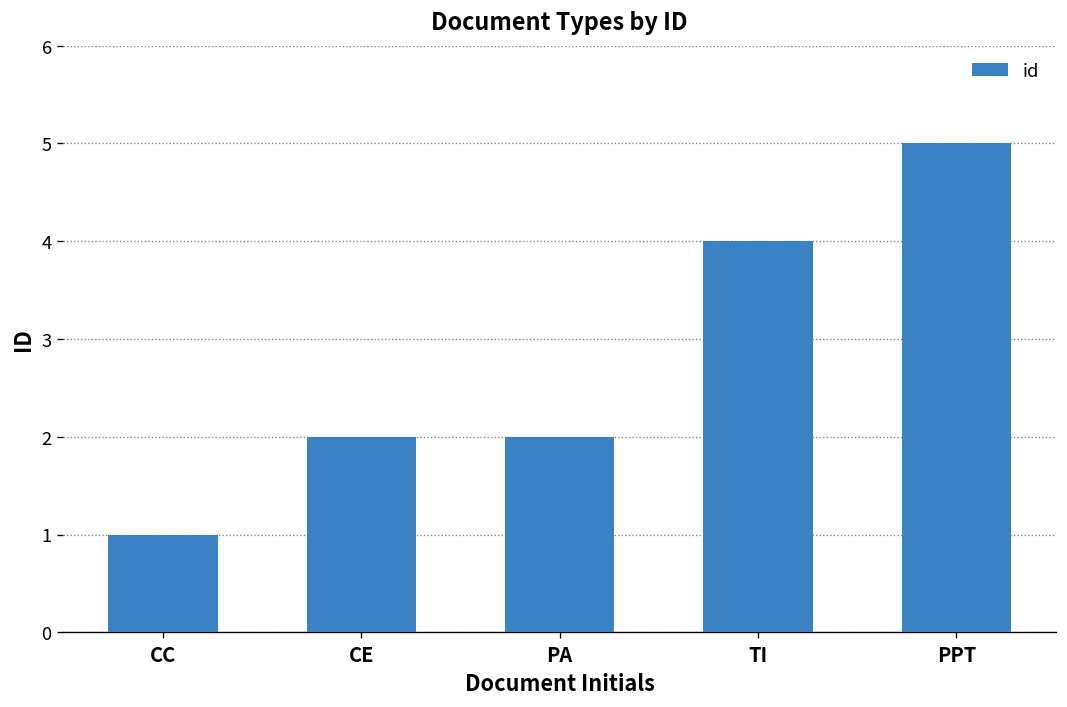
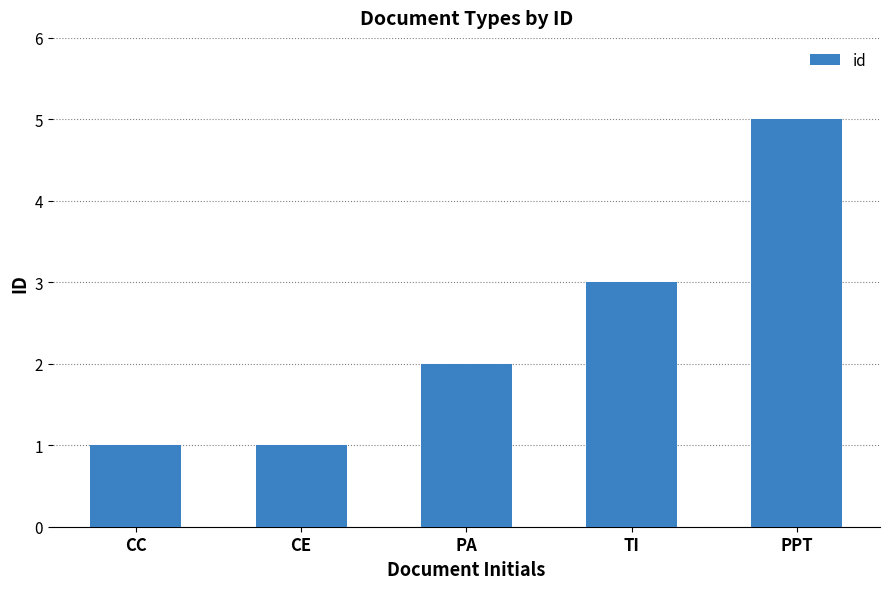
  {
    "CC": 1,
-   "CE": 2,
+   "CE": 1,
    "PA": 2,
-   "TI": 4,
+   "TI": 3,
    "PPT": 5
  }
